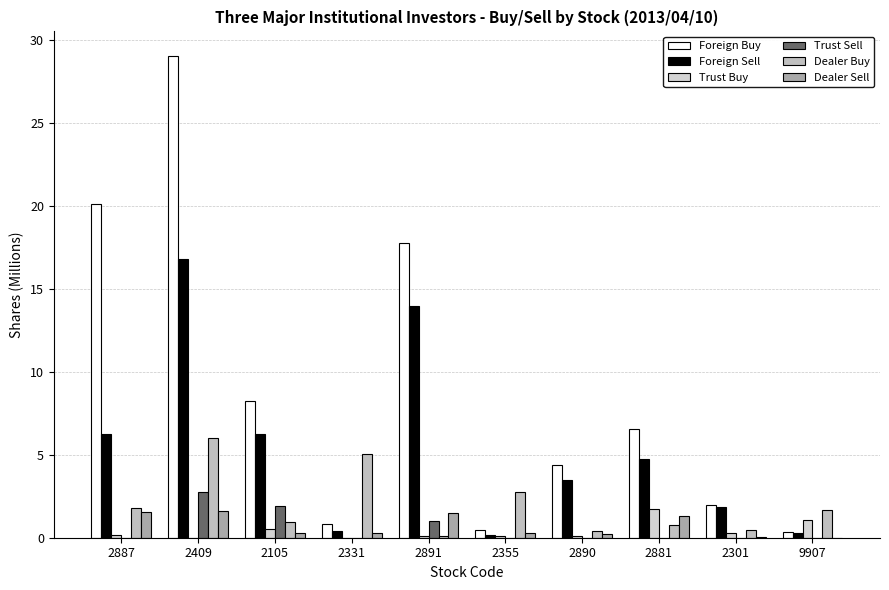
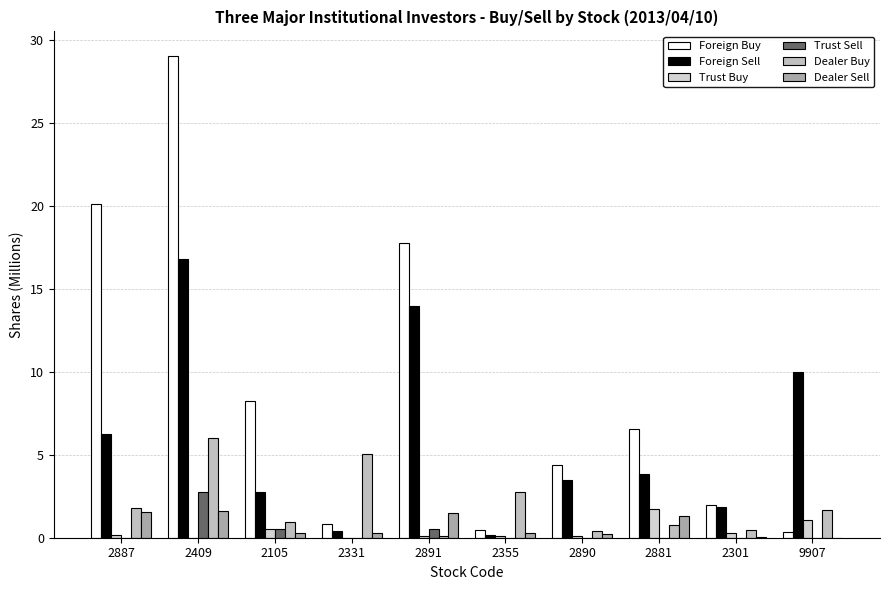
  {
    "Foreign Buy": {
      "2887": 20.1,
      "2409": 29.1,
      "2105": 8.2,
      "2331": 0.8,
      "2891": 17.8,
      "2355": 0.5,
      "2890": 4.4,
      "2881": 6.6,
      "2301": 2.0,
      "9907": 0.3
    },
    "Foreign Sell": {
      "2887": 6.2,
      "2409": 16.8,
-     "2105": 6.3,
+     "2105": 2.7,
      "2331": 0.4,
      "2891": 13.9,
      "2355": 0.2,
      "2890": 3.5,
-     "2881": 4.7,
+     "2881": 3.8,
      "2301": 1.8,
-     "9907": 0.3
+     "9907": 10.0
    },
    "Trust Sell": {
      "2887": 0.0,
      "2409": 2.7,
-     "2105": 1.9,
+     "2105": 0.5,
      "2331": 0.0,
-     "2891": 1.0,
+     "2891": 0.5,
      "2355": 0.0,
      "2890": 0.0,
      "2881": 0.0,
      "2301": 0.0,
      "9907": 0.0
    }
  }
